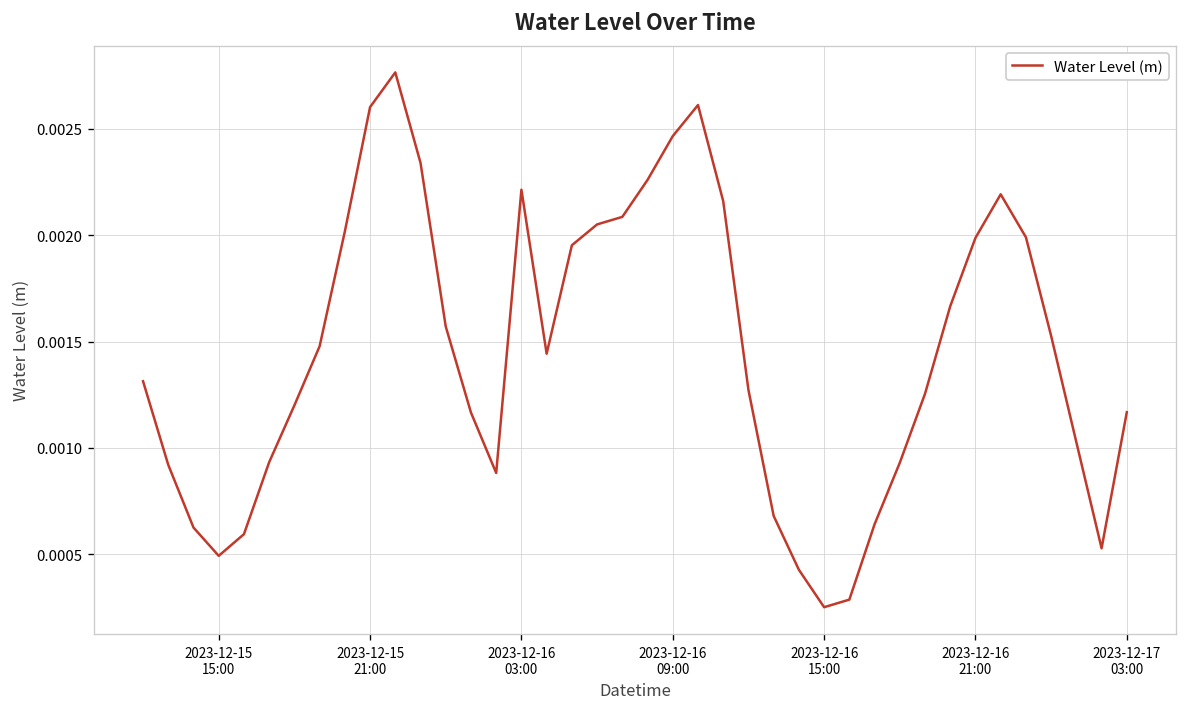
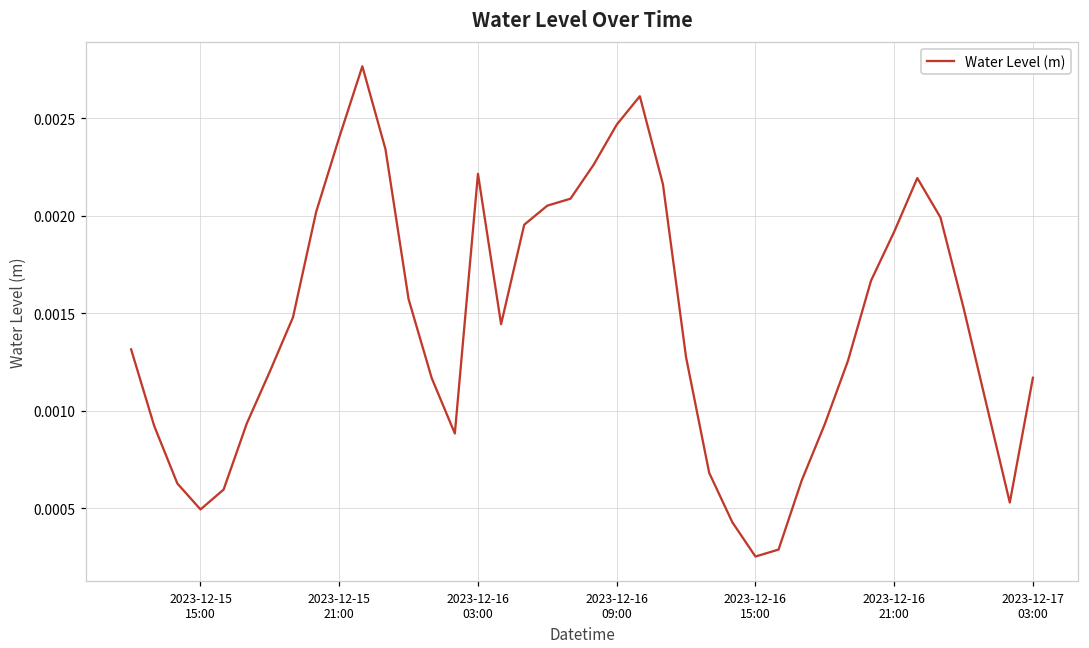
  {
    "2023-12-15 15:00": 0.00049,
-   "2023-12-15 21:00": 0.00260,
+   "2023-12-15 21:00": 0.00240,
    "2023-12-16 03:00": 0.00221,
    "2023-12-16 09:00": 0.00247,
    "2023-12-16 15:00": 0.00025,
-   "2023-12-16 21:00": 0.00199,
+   "2023-12-16 21:00": 0.00192,
    "2023-12-17 03:00": 0.00117
  }
